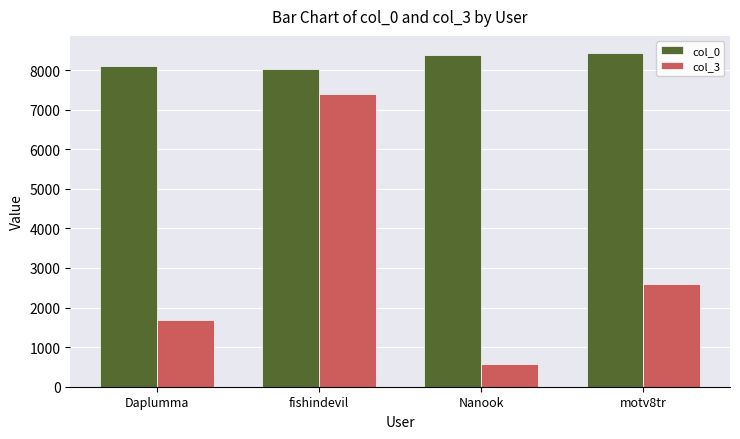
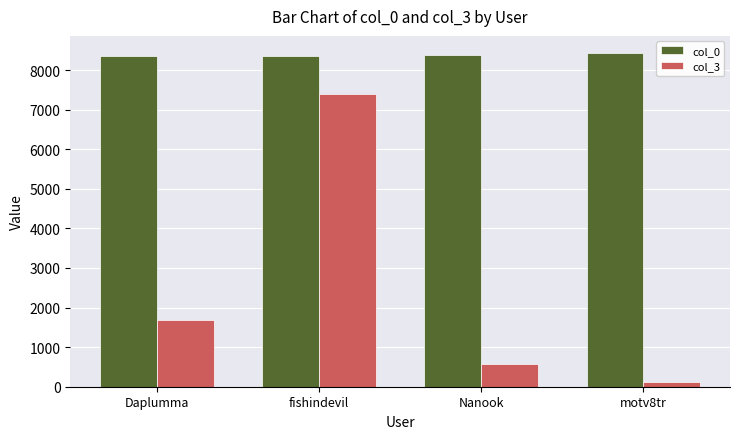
  {
    "col_0": {
-     "Daplumma": 8100,
-     "fishindevil": 8000,
+     "Daplumma": 8400,
+     "fishindevil": 8400,
      "Nanook": 8400,
      "motv8tr": 8400
    },
    "col_3": {
      "Daplumma": 1700,
      "fishindevil": 7400,
      "Nanook": 600,
-     "motv8tr": 2600
+     "motv8tr": 100
    }
  }
